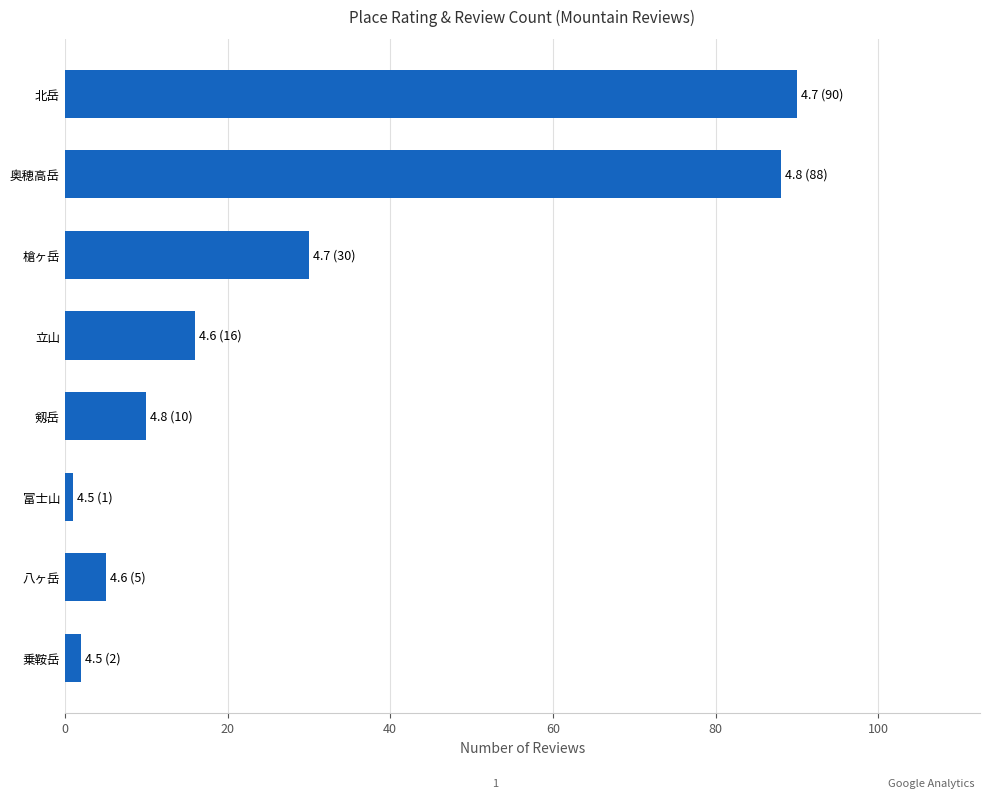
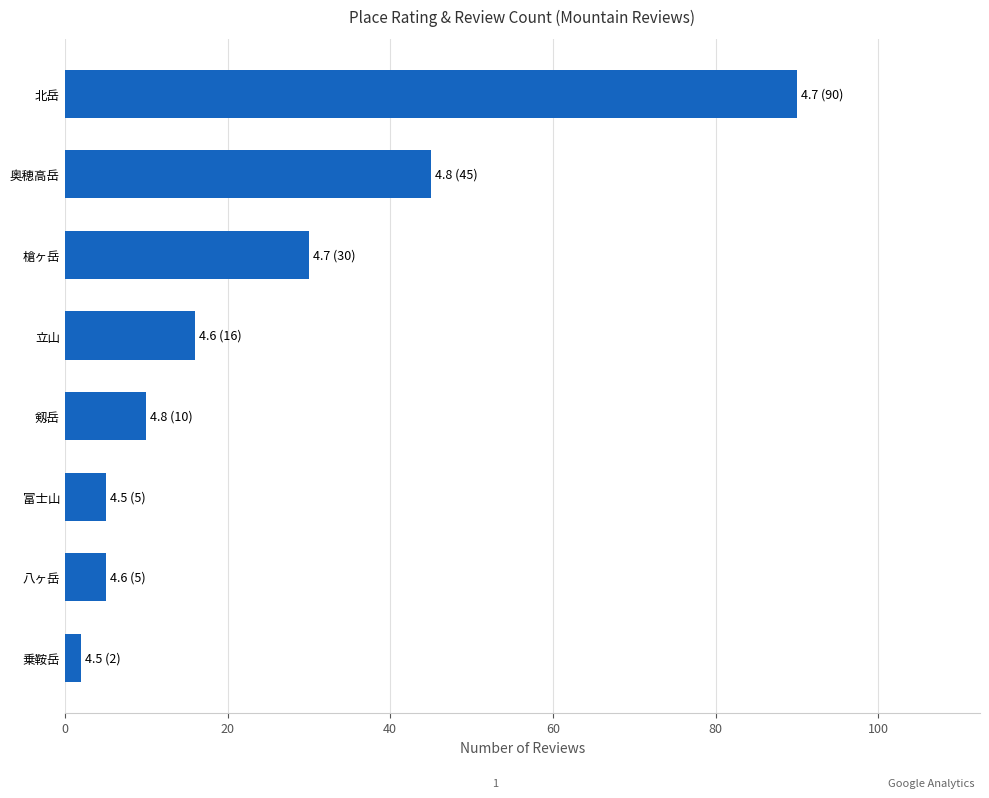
  {
    "北岳": "(90)",
-   "奥穂高岳": "(88)",
+   "奥穂高岳": "(45)",
    "槍ヶ岳": "(30)",
    "立山": "(16)",
    "剱岳": "(10)",
-   "富士山": "(1)",
+   "富士山": "(5)",
    "八ヶ岳": "(5)",
    "乗鞍岳": "(2)"
  }
